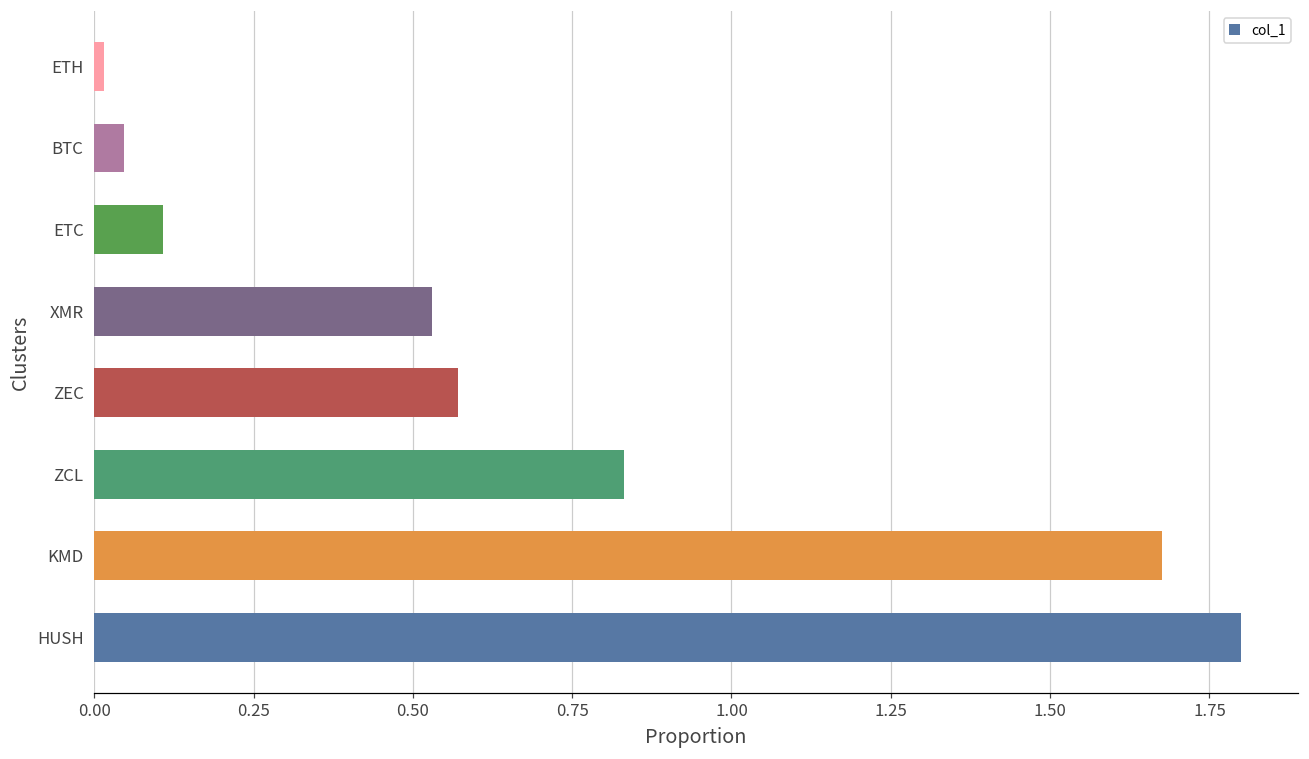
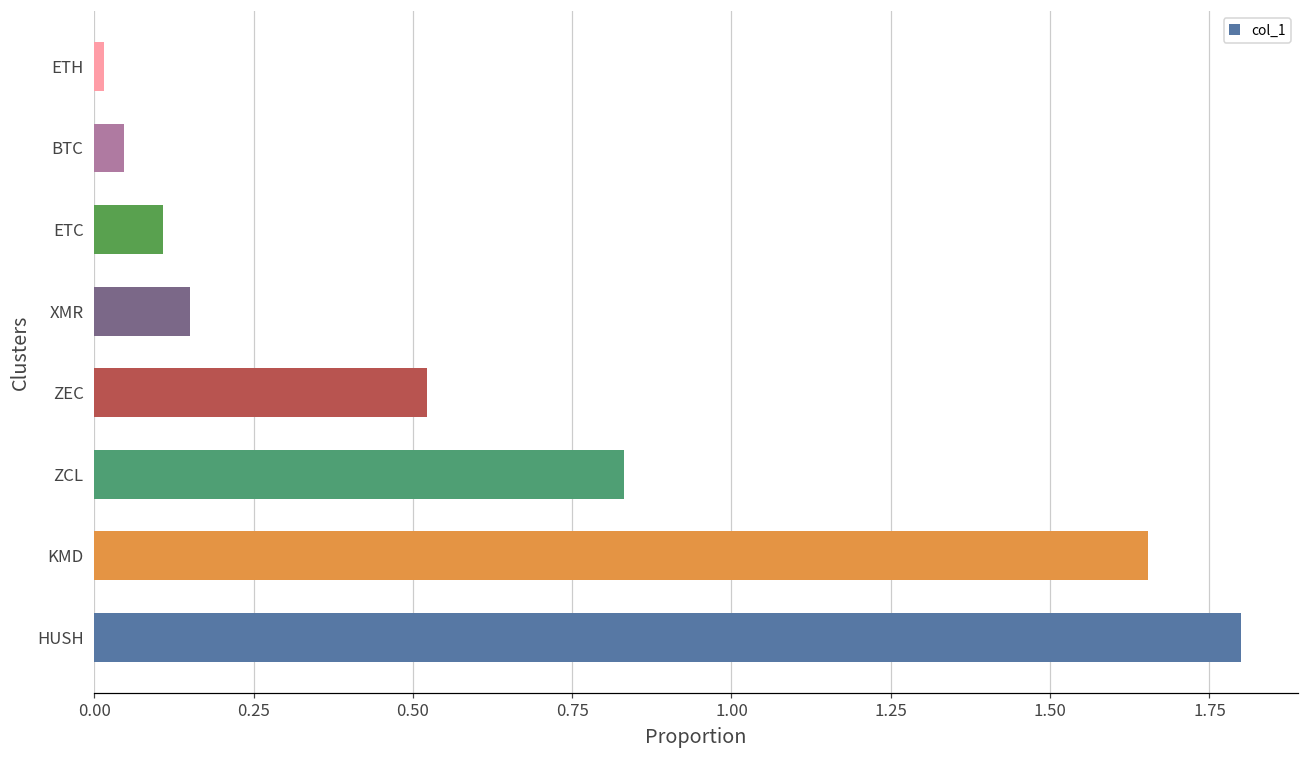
  {
    "ETH": 0.02,
    "BTC": 0.05,
    "ETC": 0.11,
-   "XMR": 0.53,
-   "ZEC": 0.57,
+   "XMR": 0.15,
+   "ZEC": 0.52,
    "ZCL": 0.83,
-   "KMD": 1.68,
+   "KMD": 1.65,
    "HUSH": 1.80
  }
